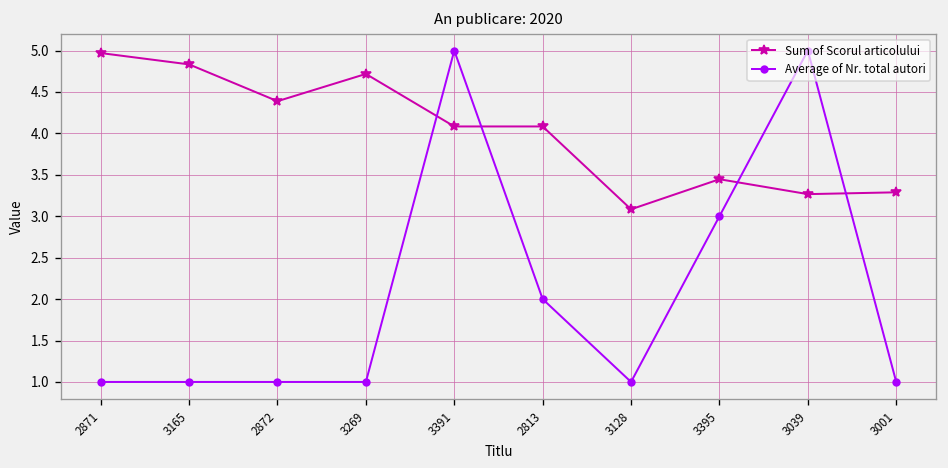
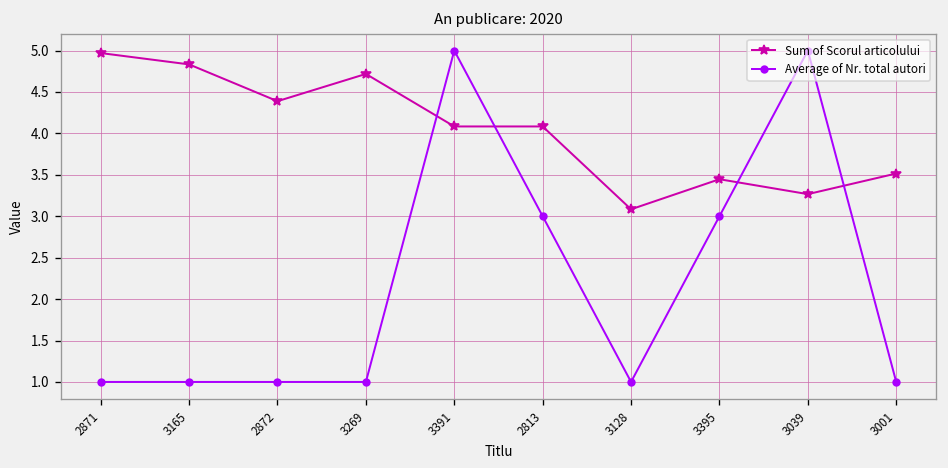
  {
    "Sum of Scorul articolului": {
      "2871": 5.0,
      "3165": 4.8,
      "2872": 4.4,
      "3269": 4.7,
      "3391": 4.1,
      "2813": 4.1,
      "3128": 3.1,
      "3395": 3.4,
      "3039": 3.3,
-     "3001": 3.3
+     "3001": 3.5
    },
    "Average of Nr. total autori": {
      "2871": 1,
      "3165": 1,
      "2872": 1,
      "3269": 1,
      "3391": 5,
-     "2813": 2,
+     "2813": 3,
      "3128": 1,
      "3395": 3,
      "3001": 1
    }
  }
